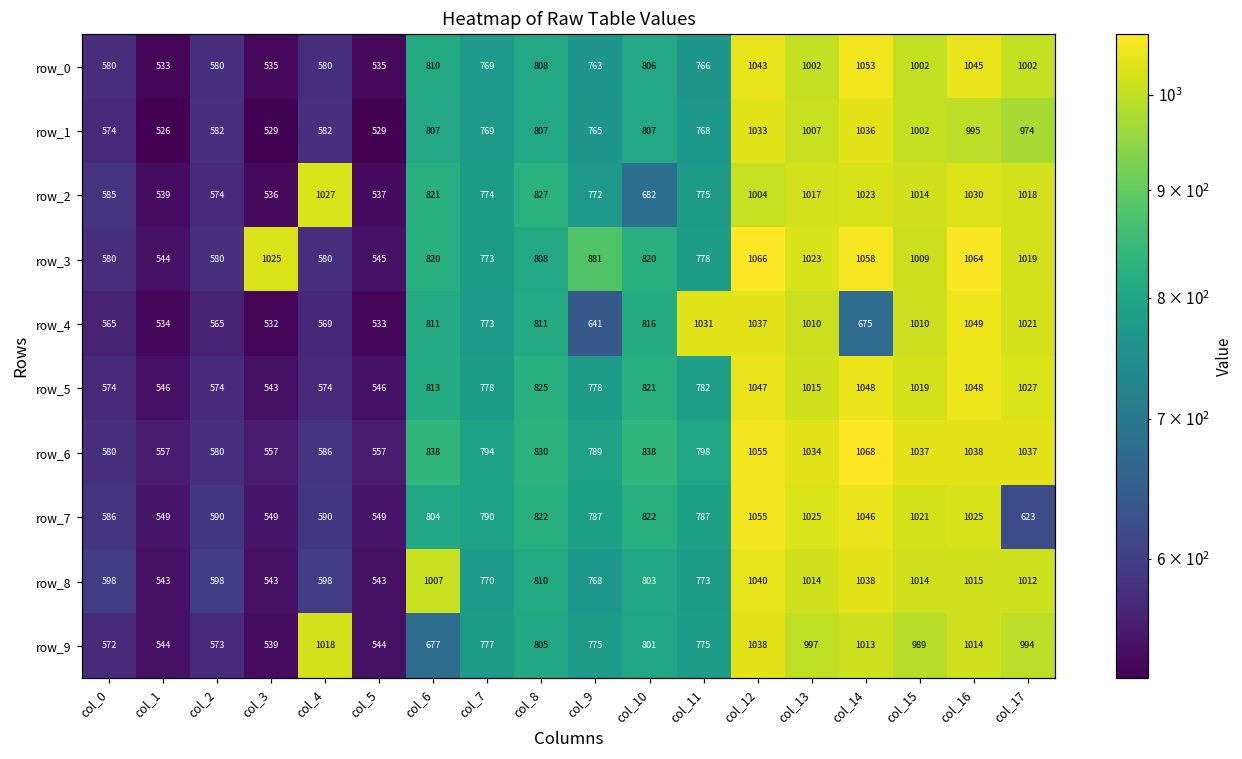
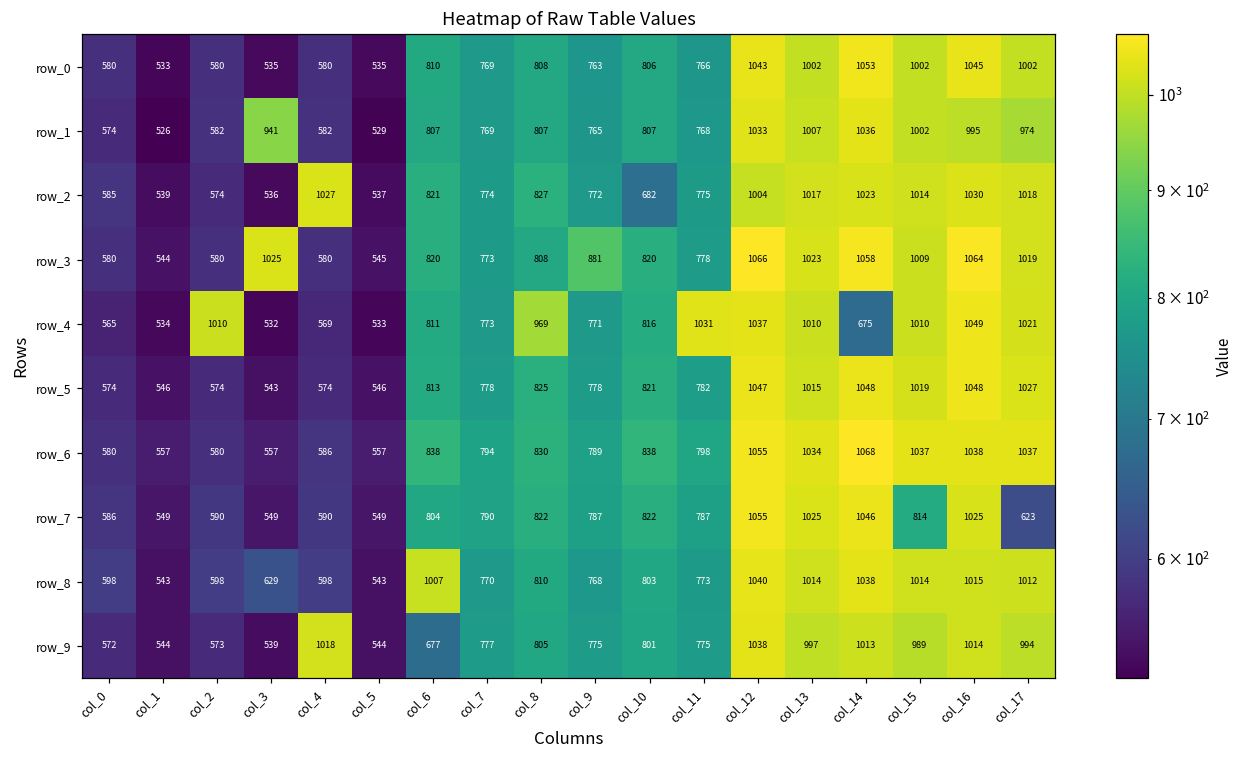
  {
    "row_0": {
      "col_0": 580,
      "col_1": 533,
      "col_2": 580,
      "col_3": 535,
      "col_4": 580,
      "col_5": 535,
      "col_6": 810,
      "col_7": 769,
      "col_8": 808,
      "col_9": 763,
      "col_10": 806,
      "col_11": 766,
      "col_12": 1043,
      "col_13": 1002,
      "col_14": 1053,
      "col_15": 1002,
      "col_16": 1045,
      "col_17": 1002
    },
    "row_1": {
      "col_0": 574,
      "col_1": 526,
      "col_2": 582,
-     "col_3": 529,
+     "col_3": 941,
      "col_4": 582,
      "col_5": 529,
      "col_6": 807,
      "col_7": 769,
      "col_8": 807,
      "col_9": 765,
      "col_10": 807,
      "col_11": 768,
      "col_12": 1033,
      "col_13": 1007,
      "col_14": 1036,
      "col_15": 1002,
      "col_16": 995,
      "col_17": 974
    },
    "row_2": {
      "col_0": 585,
      "col_1": 539,
      "col_2": 574,
      "col_3": 536,
      "col_4": 1027,
      "col_5": 537,
      "col_6": 821,
      "col_7": 774,
      "col_8": 827,
      "col_9": 772,
      "col_10": 682,
      "col_11": 775,
      "col_12": 1004,
      "col_13": 1017,
      "col_14": 1023,
      "col_15": 1014,
      "col_16": 1030,
      "col_17": 1018
    },
    "row_3": {
      "col_0": 580,
      "col_1": 544,
      "col_2": 580,
      "col_3": 1025,
      "col_4": 580,
      "col_5": 545,
      "col_6": 820,
      "col_7": 773,
      "col_8": 808,
      "col_9": 881,
      "col_10": 820,
      "col_11": 778,
      "col_12": 1066,
      "col_13": 1023,
      "col_14": 1058,
      "col_15": 1009,
      "col_16": 1064,
      "col_17": 1019
    },
    "row_4": {
      "col_0": 565,
      "col_1": 534,
-     "col_2": 565,
+     "col_2": 1010,
      "col_3": 532,
      "col_4": 569,
      "col_5": 533,
      "col_6": 811,
      "col_7": 773,
-     "col_8": 811,
-     "col_9": 641,
+     "col_8": 969,
+     "col_9": 771,
      "col_10": 816,
      "col_11": 1031,
      "col_12": 1037,
      "col_13": 1010,
      "col_14": 675,
      "col_15": 1010,
      "col_16": 1049,
      "col_17": 1021
    },
    "row_5": {
      "col_0": 574,
      "col_1": 546,
      "col_2": 574,
      "col_3": 543,
      "col_4": 574,
      "col_5": 546,
      "col_6": 813,
      "col_7": 778,
      "col_8": 825,
      "col_9": 778,
      "col_10": 821,
      "col_11": 782,
      "col_12": 1047,
      "col_13": 1015,
      "col_14": 1048,
      "col_15": 1019,
      "col_16": 1048,
      "col_17": 1027
    },
    "row_6": {
      "col_0": 580,
      "col_1": 557,
      "col_2": 580,
      "col_3": 557,
      "col_4": 586,
      "col_5": 557,
      "col_6": 838,
      "col_7": 794,
      "col_8": 830,
      "col_9": 789,
      "col_10": 838,
      "col_11": 798,
      "col_12": 1055,
      "col_13": 1034,
      "col_14": 1068,
      "col_15": 1037,
      "col_16": 1038,
      "col_17": 1037
    },
    "row_7": {
      "col_0": 586,
      "col_1": 549,
      "col_2": 590,
      "col_3": 549,
      "col_4": 590,
      "col_5": 549,
      "col_6": 804,
      "col_7": 790,
      "col_8": 822,
      "col_9": 787,
      "col_10": 822,
      "col_11": 787,
      "col_12": 1055,
      "col_13": 1025,
      "col_14": 1046,
-     "col_15": 1021,
+     "col_15": 814,
      "col_16": 1025,
      "col_17": 623
    },
    "row_8": {
      "col_0": 598,
      "col_1": 543,
      "col_2": 598,
-     "col_3": 543,
+     "col_3": 629,
      "col_4": 598,
      "col_5": 543,
      "col_6": 1007,
      "col_7": 770,
      "col_8": 810,
      "col_9": 768,
      "col_10": 803,
      "col_11": 773,
      "col_12": 1040,
      "col_13": 1014,
      "col_14": 1038,
      "col_15": 1014,
      "col_16": 1015,
      "col_17": 1012
    },
    "row_9": {
      "col_0": 572,
      "col_1": 544,
      "col_2": 573,
      "col_3": 539,
      "col_4": 1018,
      "col_5": 544,
      "col_6": 677,
      "col_7": 777,
      "col_8": 805,
      "col_9": 775,
      "col_10": 801,
      "col_11": 775,
      "col_12": 1038,
      "col_13": 997,
      "col_14": 1013,
      "col_15": 989,
      "col_16": 1014,
      "col_17": 994
    }
  }
